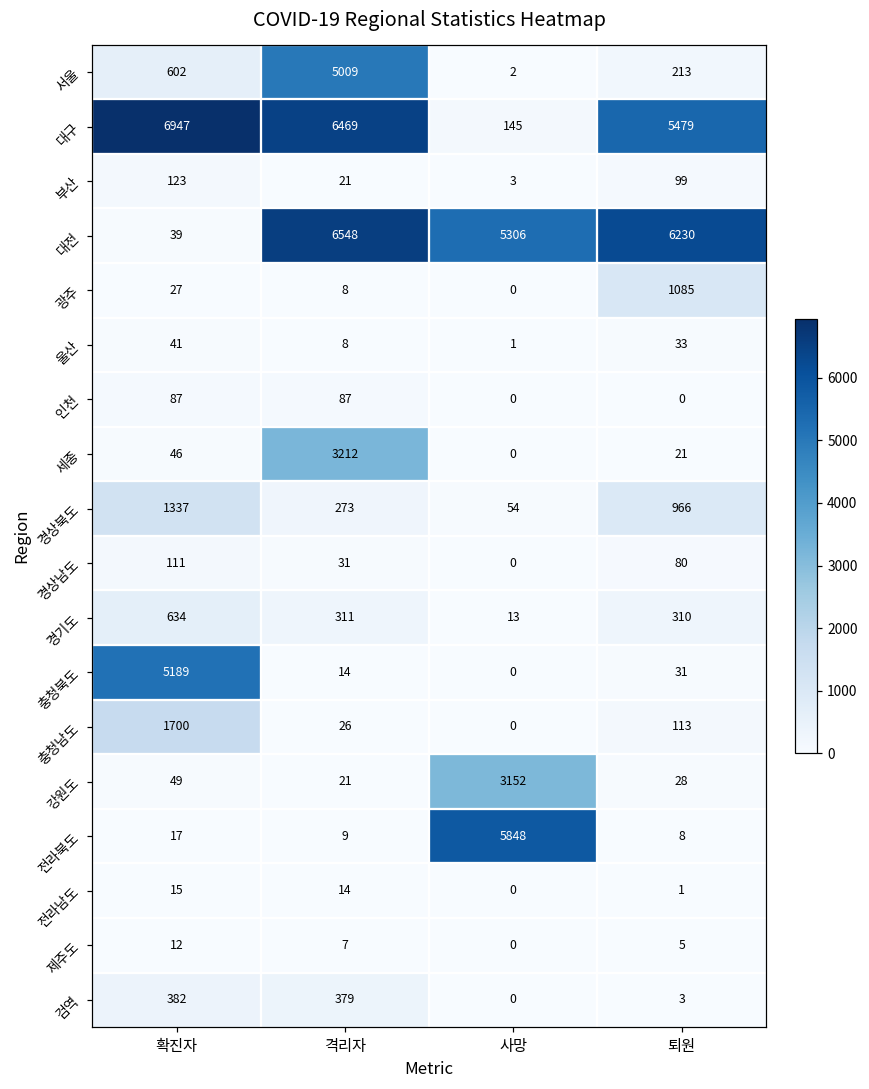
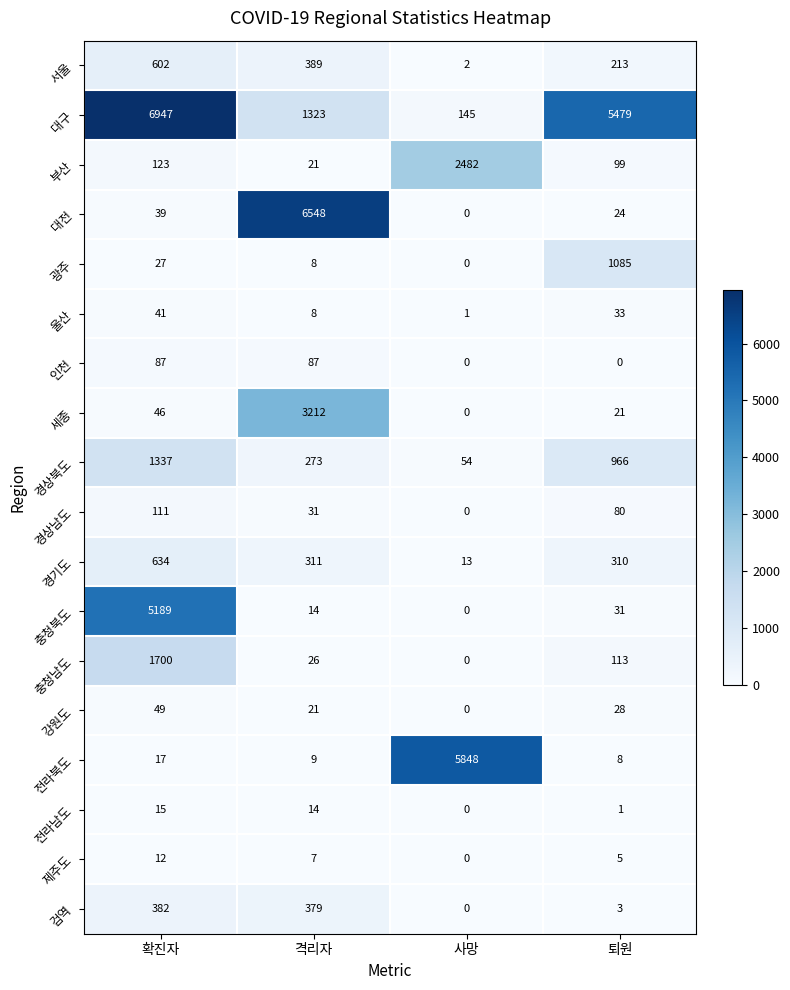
  {
    "서울": {
      "확진자": 602,
-     "격리자": 5009,
+     "격리자": 389,
      "사망": 2,
      "퇴원": 213
    },
    "대구": {
      "확진자": 6947,
-     "격리자": 6469,
+     "격리자": 1323,
      "사망": 145,
      "퇴원": 5479
    },
    "부산": {
      "확진자": 123,
      "격리자": 21,
-     "사망": 3,
+     "사망": 2482,
      "퇴원": 99
    },
    "대전": {
      "확진자": 39,
      "격리자": 6548,
-     "사망": 5306,
-     "퇴원": 6230
+     "사망": 0,
+     "퇴원": 24
    },
    "광주": {
      "확진자": 27,
      "격리자": 8,
      "사망": 0,
      "퇴원": 1085
    },
    "울산": {
      "확진자": 41,
      "격리자": 8,
      "사망": 1,
      "퇴원": 33
    },
    "인천": {
      "확진자": 87,
      "격리자": 87,
      "사망": 0,
      "퇴원": 0
    },
    "세종": {
      "확진자": 46,
      "격리자": 3212,
      "사망": 0,
      "퇴원": 21
    },
    "경상북도": {
      "확진자": 1337,
      "격리자": 273,
      "사망": 54,
      "퇴원": 966
    },
    "경상남도": {
      "확진자": 111,
      "격리자": 31,
      "사망": 0,
      "퇴원": 80
    },
    "경기도": {
      "확진자": 634,
      "격리자": 311,
      "사망": 13,
      "퇴원": 310
    },
    "충청북도": {
      "확진자": 5189,
      "격리자": 14,
      "사망": 0,
      "퇴원": 31
    },
    "충청남도": {
      "확진자": 1700,
      "격리자": 26,
      "사망": 0,
      "퇴원": 113
    },
    "강원도": {
      "확진자": 49,
      "격리자": 21,
-     "사망": 3152,
+     "사망": 0,
      "퇴원": 28
    },
    "전라북도": {
      "확진자": 17,
      "격리자": 9,
      "사망": 5848,
      "퇴원": 8
    },
    "전라남도": {
      "확진자": 15,
      "격리자": 14,
      "사망": 0,
      "퇴원": 1
    },
    "제주도": {
      "확진자": 12,
      "격리자": 7,
      "사망": 0,
      "퇴원": 5
    },
    "검역": {
      "확진자": 382,
      "격리자": 379,
      "사망": 0,
      "퇴원": 3
    }
  }
